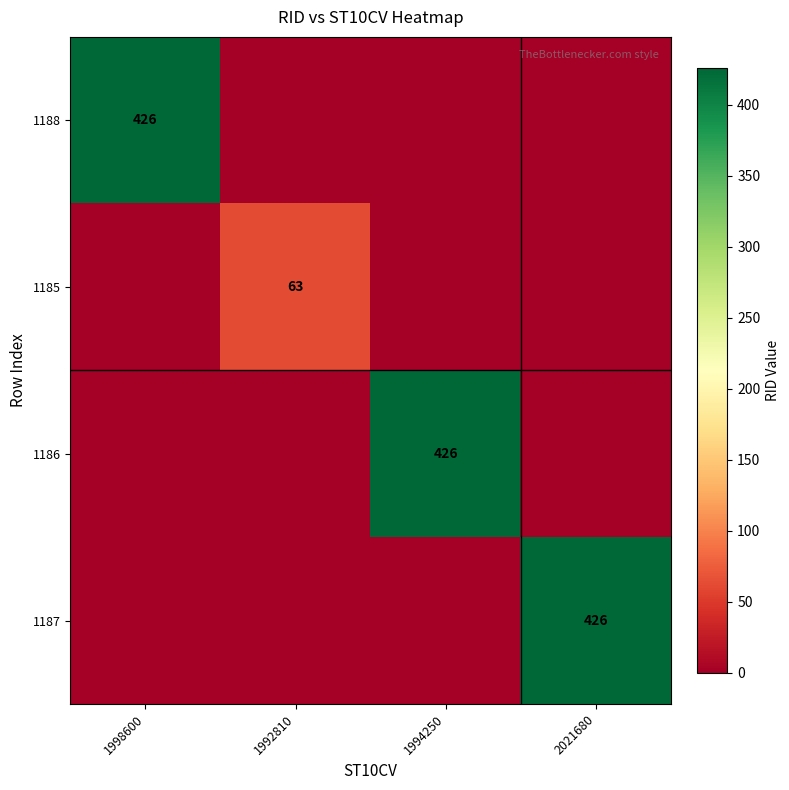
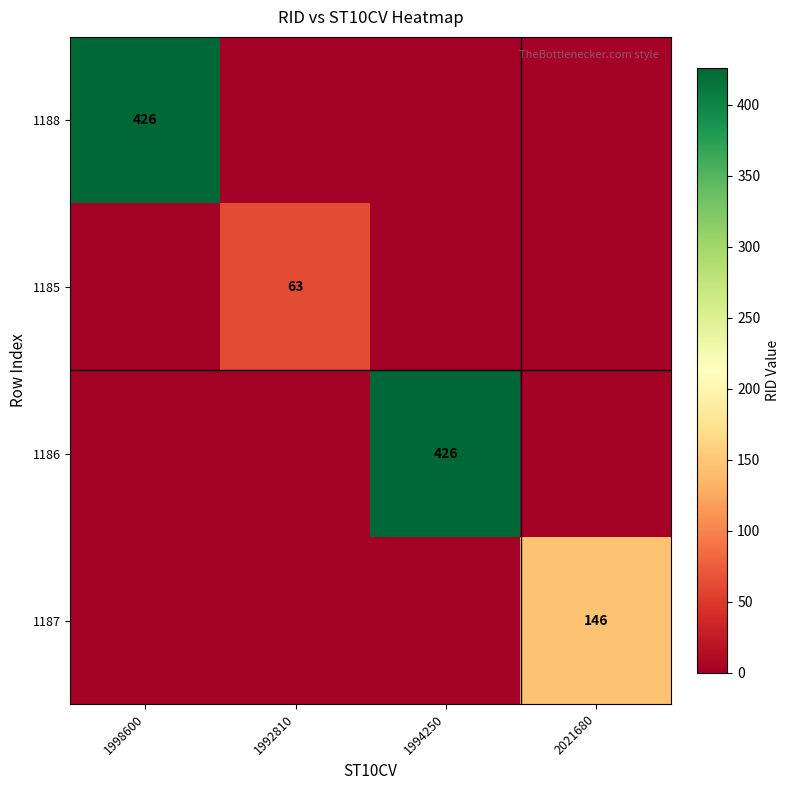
  {
    "1188": {
      "1998600": 426
    },
    "1185": {
      "1992810": 63
    },
    "1186": {
      "1994250": 426
    },
    "1187": {
-     "2021680": 426
+     "2021680": 146
    }
  }
